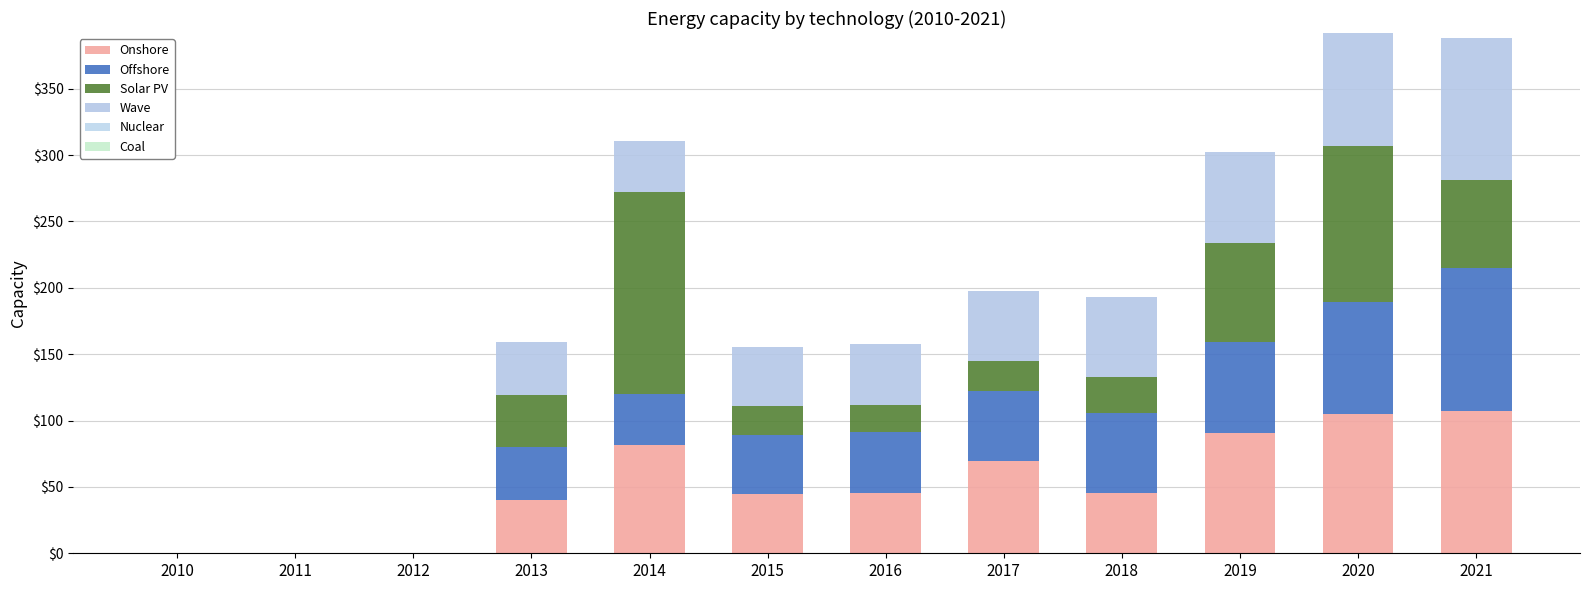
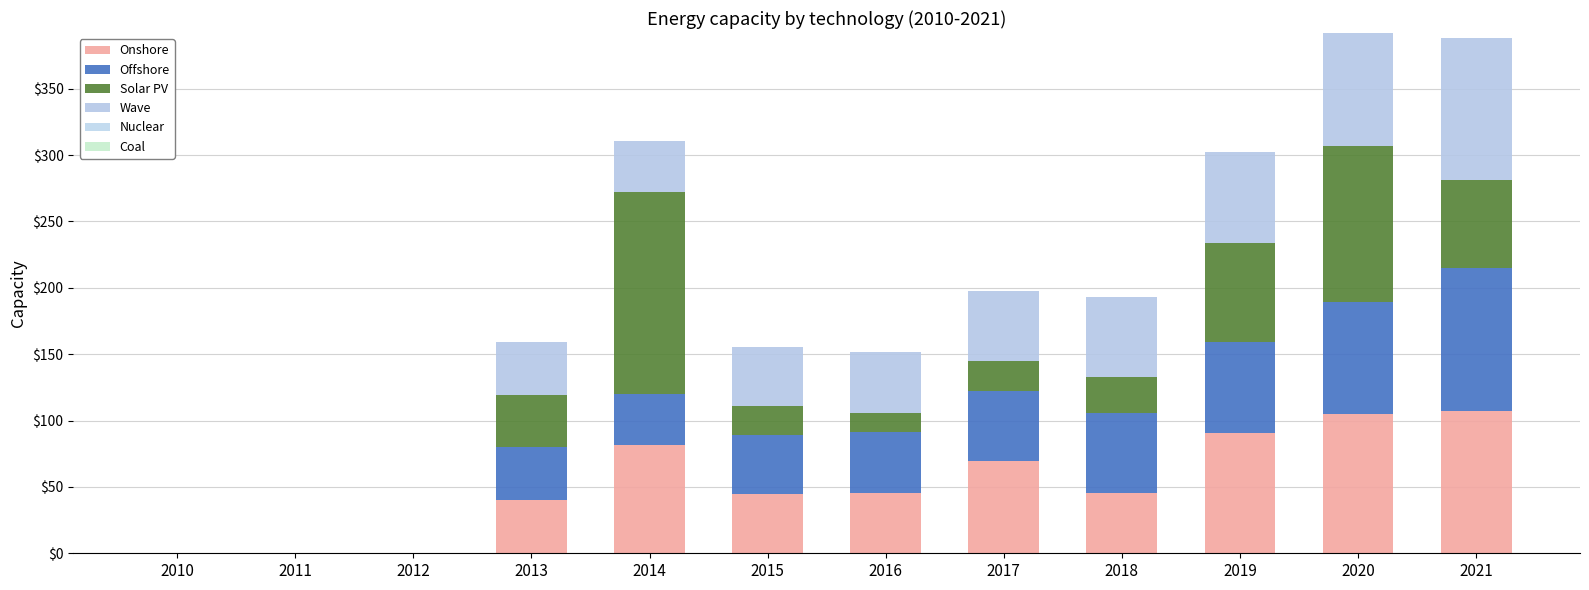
  {
    "Onshore": {
      "2010": "$0",
      "2011": "$0",
      "2012": "$0",
      "2013": "$40",
      "2014": "$82",
      "2015": "$44",
      "2016": "$46",
      "2017": "$69",
      "2018": "$45",
      "2019": "$91",
      "2020": "$105",
      "2021": "$107"
    },
    "Offshore": {
      "2010": "$0",
      "2011": "$0",
      "2012": "$0",
      "2013": "$40",
      "2014": "$39",
      "2015": "$44",
      "2016": "$46",
      "2017": "$53",
      "2018": "$60",
      "2019": "$69",
      "2020": "$85",
      "2021": "$107"
    },
    "Solar PV": {
      "2010": "$0",
      "2011": "$0",
      "2012": "$0",
      "2013": "$40",
      "2014": "$152",
      "2015": "$22",
-     "2016": "$21",
+     "2016": "$14",
      "2017": "$22",
      "2018": "$27",
      "2019": "$74",
      "2020": "$117",
      "2021": "$66"
    },
    "Coal": {
      "2010": "$0",
      "2011": "$0",
      "2012": "$0"
    }
  }
